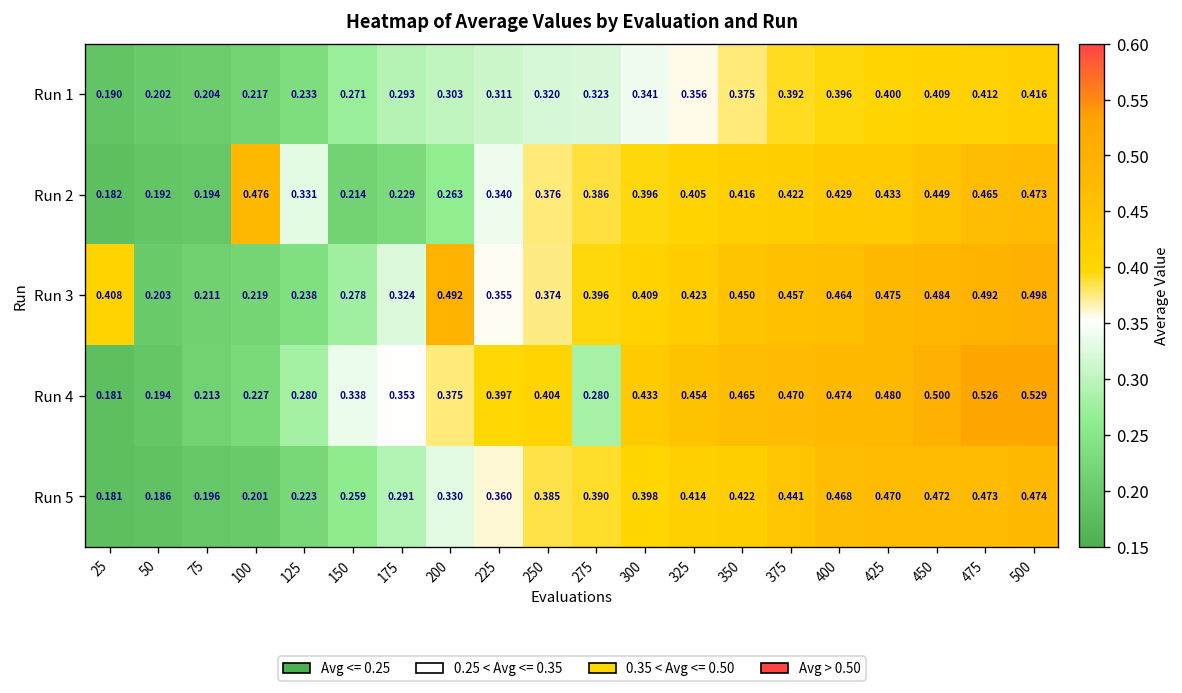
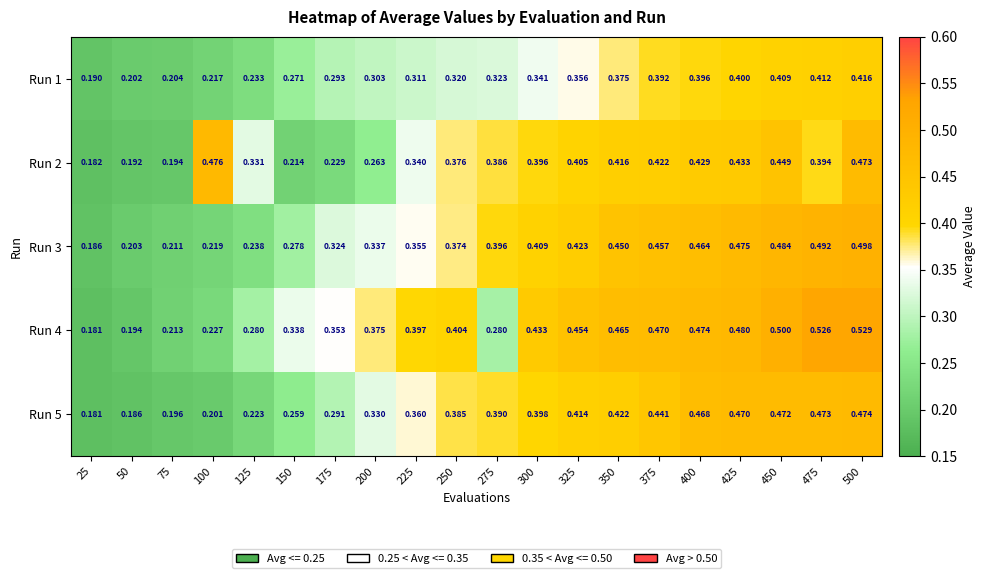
  {
    "Run 1": {
      "25": 0.190,
      "50": 0.202,
      "75": 0.204,
      "100": 0.217,
      "125": 0.233,
      "150": 0.271,
      "175": 0.293,
      "200": 0.303,
      "225": 0.311,
      "250": 0.320,
      "275": 0.323,
      "300": 0.341,
      "325": 0.356,
      "350": 0.375,
      "375": 0.392,
      "400": 0.396,
      "425": 0.400,
      "450": 0.409,
      "475": 0.412,
      "500": 0.416
    },
    "Run 2": {
      "25": 0.182,
      "50": 0.192,
      "75": 0.194,
      "100": 0.476,
      "125": 0.331,
      "150": 0.214,
      "175": 0.229,
      "200": 0.263,
      "225": 0.340,
      "250": 0.376,
      "275": 0.386,
      "300": 0.396,
      "325": 0.405,
      "350": 0.416,
      "375": 0.422,
      "400": 0.429,
      "425": 0.433,
      "450": 0.449,
-     "475": 0.465,
+     "475": 0.394,
      "500": 0.473
    },
    "Run 3": {
-     "25": 0.408,
+     "25": 0.186,
      "50": 0.203,
      "75": 0.211,
      "100": 0.219,
      "125": 0.238,
      "150": 0.278,
      "175": 0.324,
-     "200": 0.492,
+     "200": 0.337,
      "225": 0.355,
      "250": 0.374,
      "275": 0.396,
      "300": 0.409,
      "325": 0.423,
      "350": 0.450,
      "375": 0.457,
      "400": 0.464,
      "425": 0.475,
      "450": 0.484,
      "475": 0.492,
      "500": 0.498
    },
    "Run 4": {
      "25": 0.181,
      "50": 0.194,
      "75": 0.213,
      "100": 0.227,
      "125": 0.280,
      "150": 0.338,
      "175": 0.353,
      "200": 0.375,
      "225": 0.397,
      "250": 0.404,
      "275": 0.280,
      "300": 0.433,
      "325": 0.454,
      "350": 0.465,
      "375": 0.470,
      "400": 0.474,
      "425": 0.480,
      "450": 0.500,
      "475": 0.526,
      "500": 0.529
    },
    "Run 5": {
      "25": 0.181,
      "50": 0.186,
      "75": 0.196,
      "100": 0.201,
      "125": 0.223,
      "150": 0.259,
      "175": 0.291,
      "200": 0.330,
      "225": 0.360,
      "250": 0.385,
      "275": 0.390,
      "300": 0.398,
      "325": 0.414,
      "350": 0.422,
      "375": 0.441,
      "400": 0.468,
      "425": 0.470,
      "450": 0.472,
      "475": 0.473,
      "500": 0.474
    }
  }
